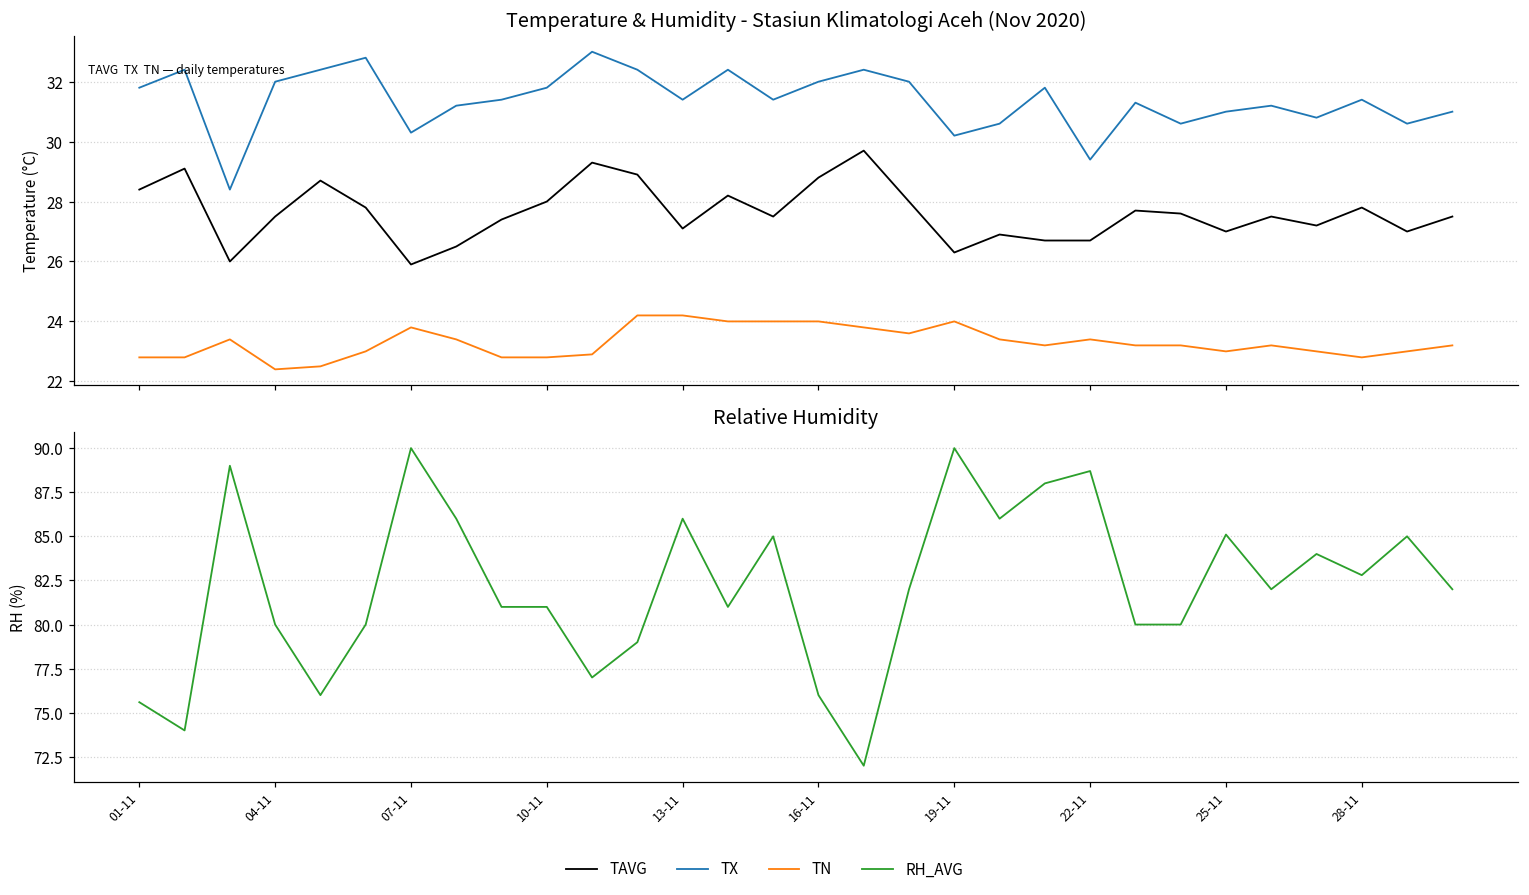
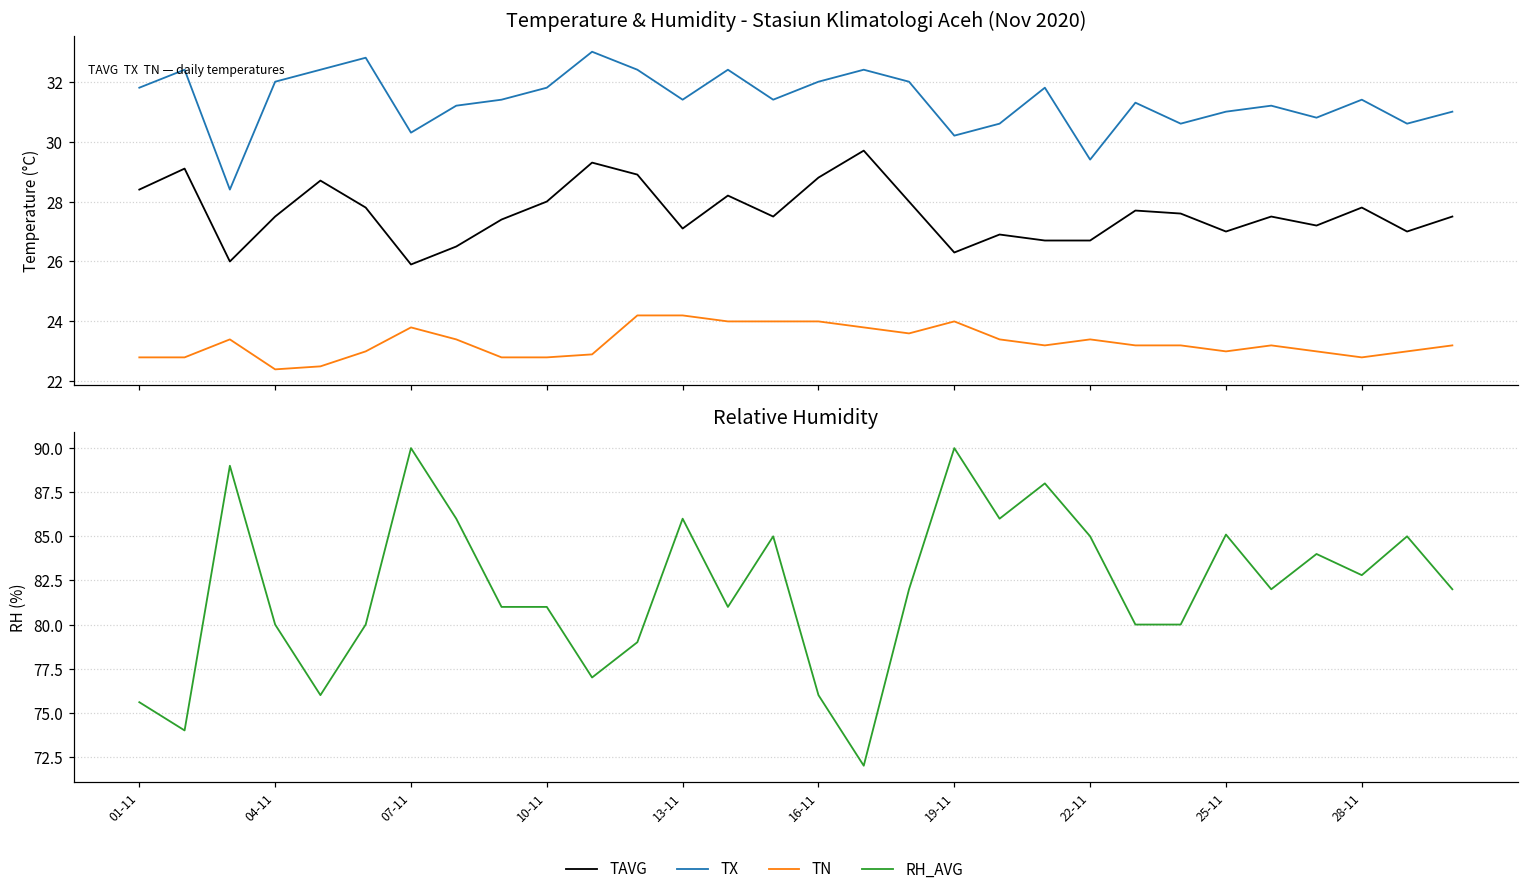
  {
    "Relative Humidity": {
      "01-11": 75.6,
      "04-11": 80.0,
      "07-11": 90.0,
      "10-11": 81.0,
      "13-11": 86.0,
      "16-11": 76.0,
      "19-11": 90.0,
-     "22-11": 88.7,
+     "22-11": 85.0,
      "25-11": 85.1,
      "28-11": 82.8
    }
  }
